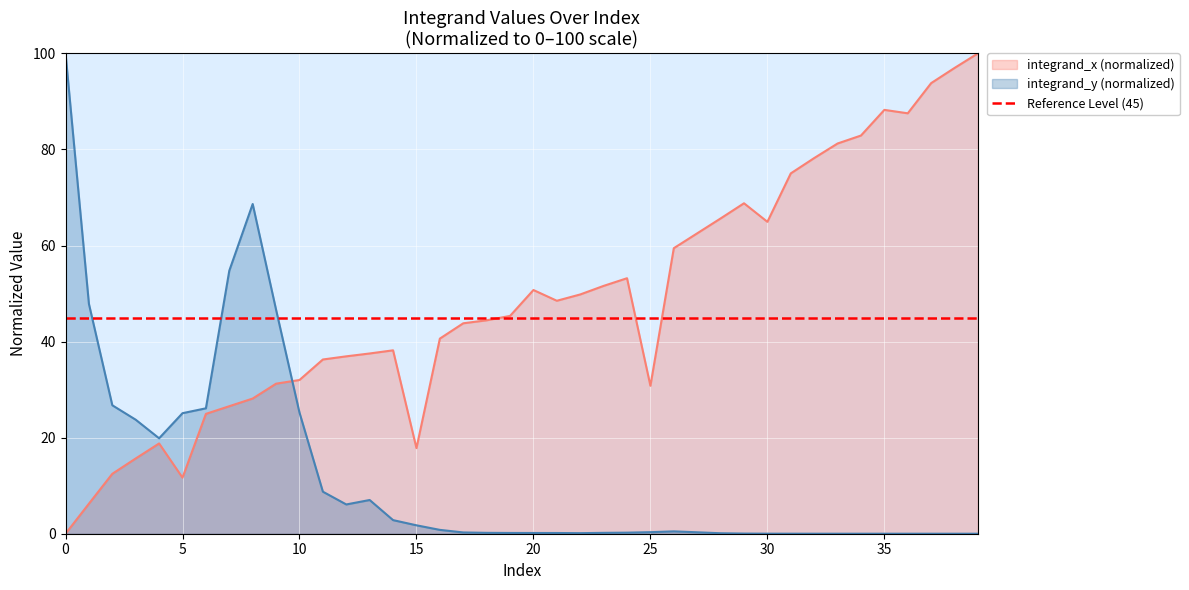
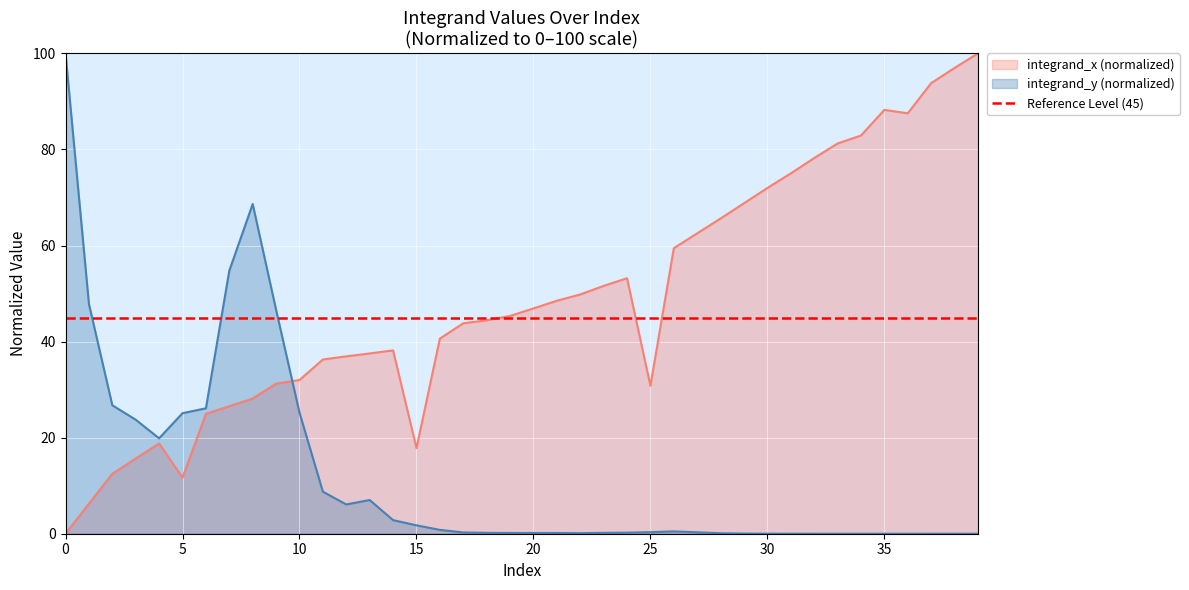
  {
    "integrand_x (normalized)": {
      "0": 0,
      "5": 12,
      "10": 32,
      "15": 18,
-     "20": 51,
+     "20": 47,
      "25": 31,
-     "30": 65,
+     "30": 72,
      "35": 88
    },
    "integrand_y (normalized)": {
      "0": 100,
      "5": 25,
      "10": 25,
      "15": 2,
      "20": 0,
      "25": 0,
      "30": 0,
      "35": 0
    }
  }
